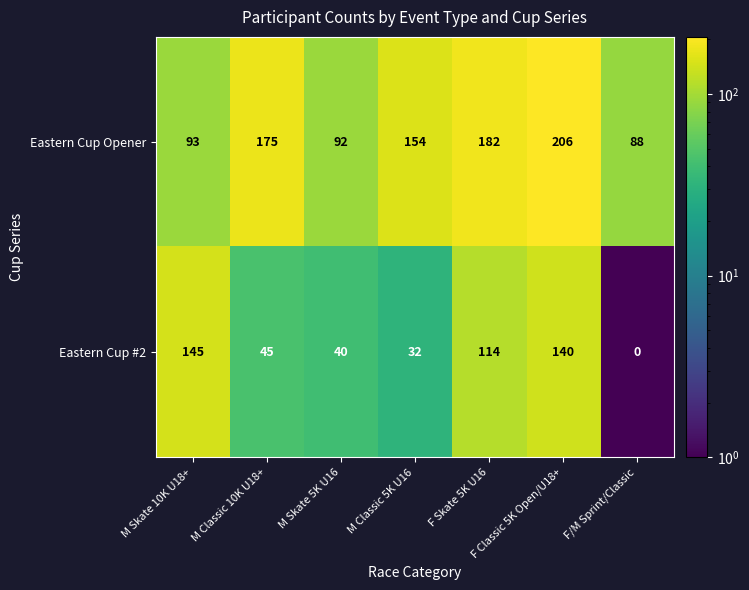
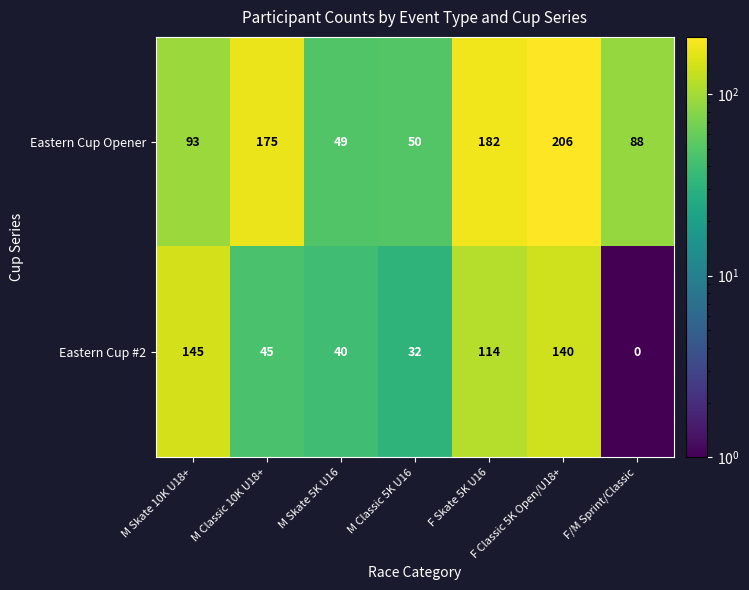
  {
    "Eastern Cup Opener": {
      "M Skate 10K U18+": 93,
      "M Classic 10K U18+": 175,
-     "M Skate 5K U16": 92,
-     "M Classic 5K U16": 154,
+     "M Skate 5K U16": 49,
+     "M Classic 5K U16": 50,
      "F Skate 5K U16": 182,
      "F Classic 5K Open/U18+": 206,
      "F/M Sprint/Classic": 88
    },
    "Eastern Cup #2": {
      "M Skate 10K U18+": 145,
      "M Classic 10K U18+": 45,
      "M Skate 5K U16": 40,
      "M Classic 5K U16": 32,
      "F Skate 5K U16": 114,
      "F Classic 5K Open/U18+": 140,
      "F/M Sprint/Classic": 0
    }
  }
